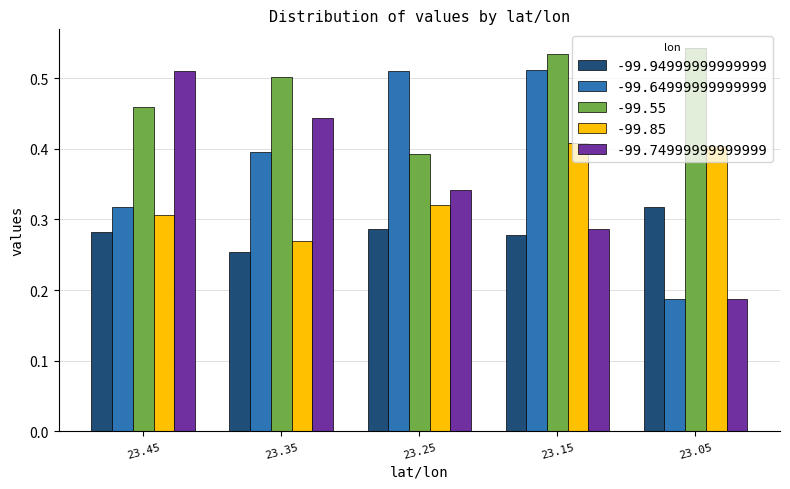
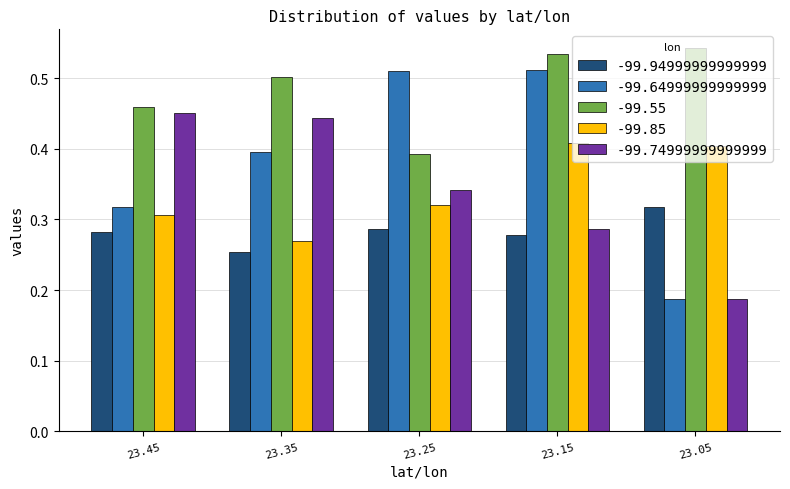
  {
    "-99.94999999999999": {
      "23.45": 0.28,
      "23.35": 0.25,
      "23.25": 0.29,
      "23.15": 0.28,
      "23.05": 0.32
    },
    "-99.64999999999999": {
      "23.45": 0.32,
      "23.35": 0.40,
      "23.25": 0.51,
      "23.15": 0.51,
      "23.05": 0.19
    },
    "-99.55": {
      "23.45": 0.46,
      "23.35": 0.50,
      "23.25": 0.39,
      "23.15": 0.53
    },
    "-99.85": {
      "23.45": 0.31,
      "23.35": 0.27,
      "23.25": 0.32
    },
    "-99.74999999999999": {
-     "23.45": 0.51,
+     "23.45": 0.45,
      "23.35": 0.44,
      "23.25": 0.34,
      "23.15": 0.29,
      "23.05": 0.19
    }
  }
